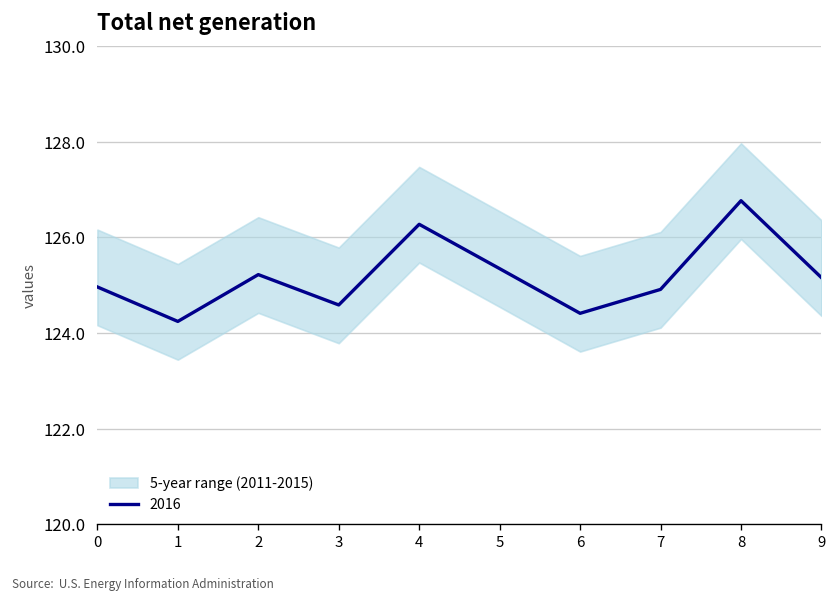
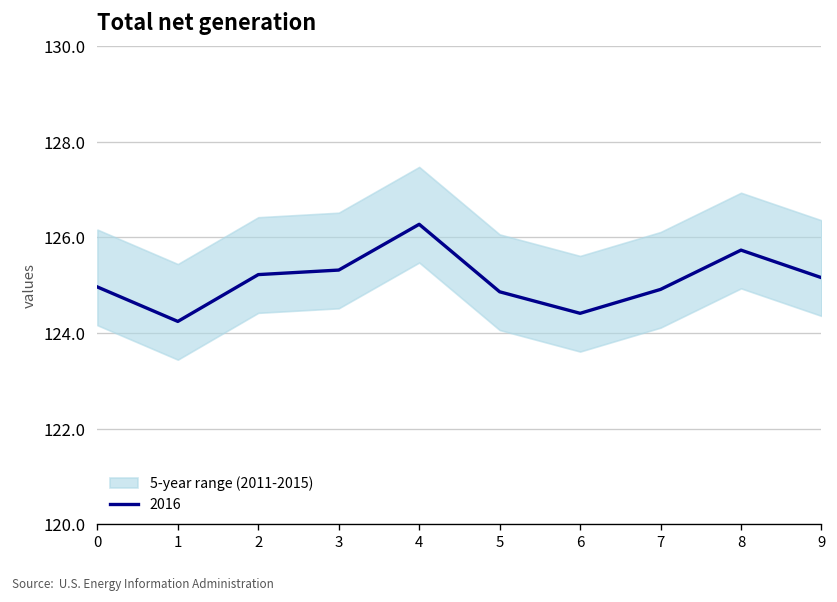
  {
    "2016": {
      "0": 125.0,
      "1": 124.2,
      "2": 125.2,
-     "3": 124.6,
+     "3": 125.3,
      "4": 126.3,
-     "5": 125.3,
+     "5": 124.9,
      "6": 124.4,
      "7": 124.9,
-     "8": 126.8,
+     "8": 125.7,
      "9": 125.2
    }
  }
